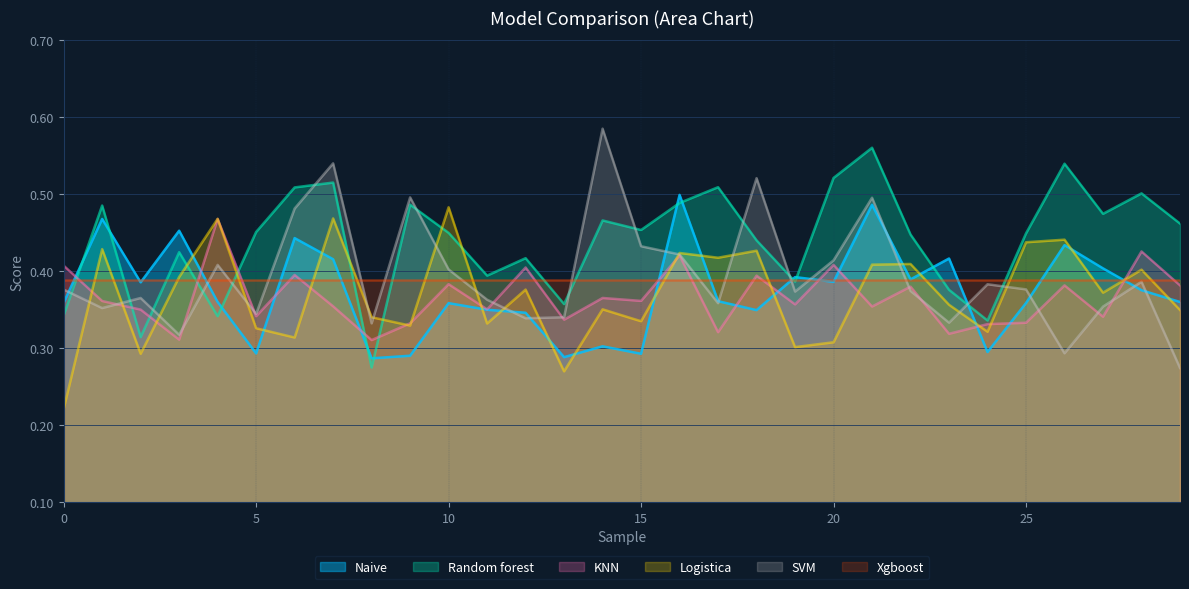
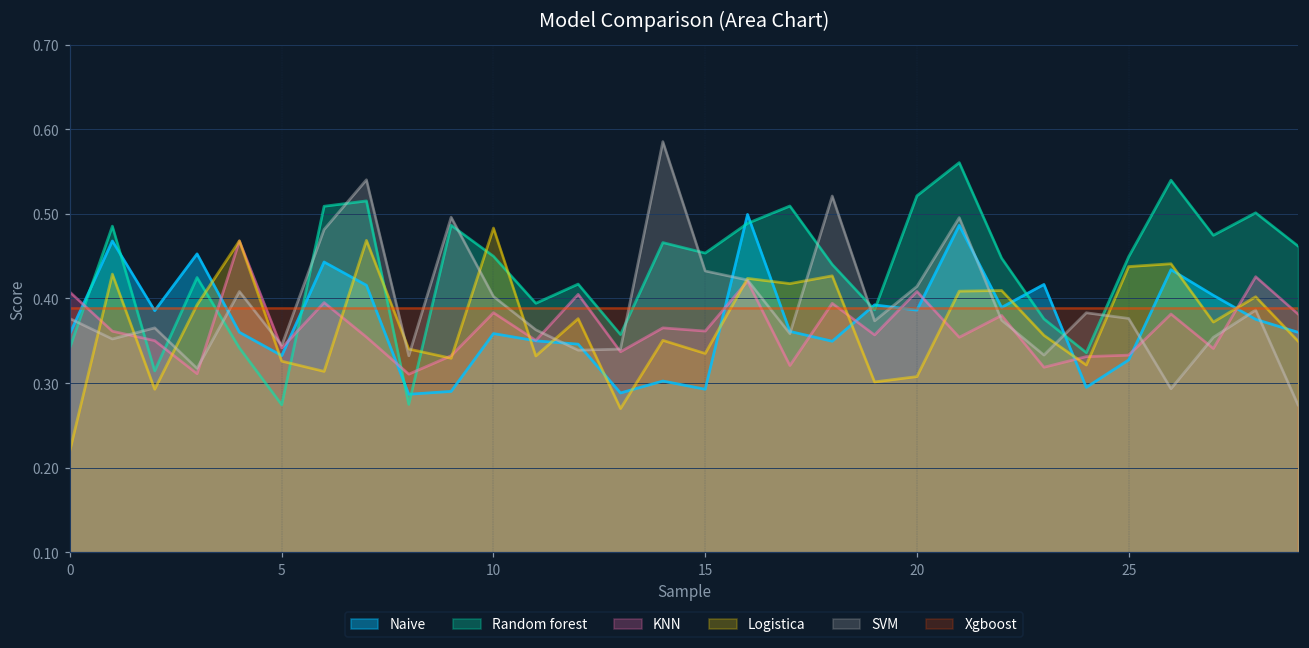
  {
    "Naive": {
      "0": 0.36,
-     "5": 0.29,
+     "5": 0.33,
      "10": 0.36,
      "15": 0.29,
-     "25": 0.36
+     "25": 0.33
    },
    "Random forest": {
      "0": 0.34,
-     "5": 0.45,
+     "5": 0.27,
      "10": 0.45,
      "15": 0.45,
      "20": 0.52,
      "25": 0.45
    },
    "Logistica": {
      "0": 0.22,
      "5": 0.33,
      "10": 0.48,
      "15": 0.34,
      "20": 0.31,
      "25": 0.44
    },
    "Xgboost": {
      "0": 0.39,
      "5": 0.39,
      "10": 0.39,
      "15": 0.39,
      "25": 0.39
    }
  }
